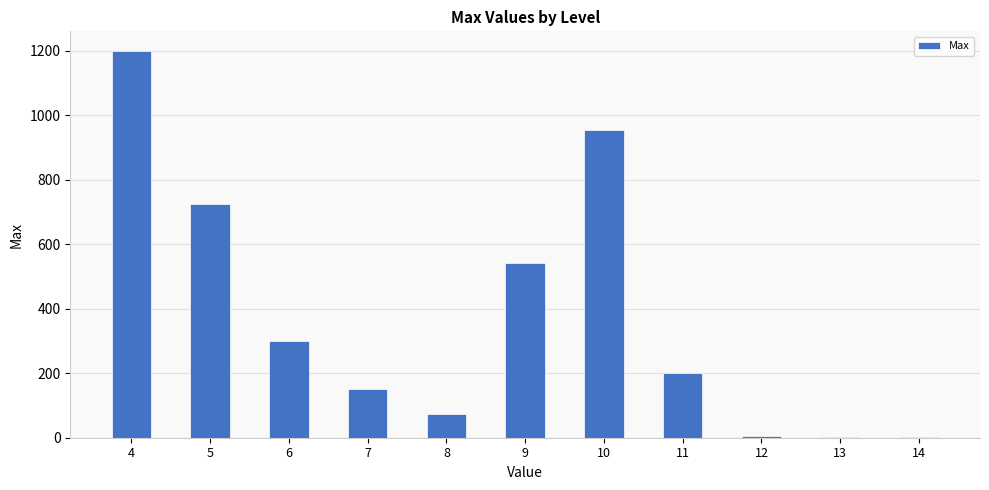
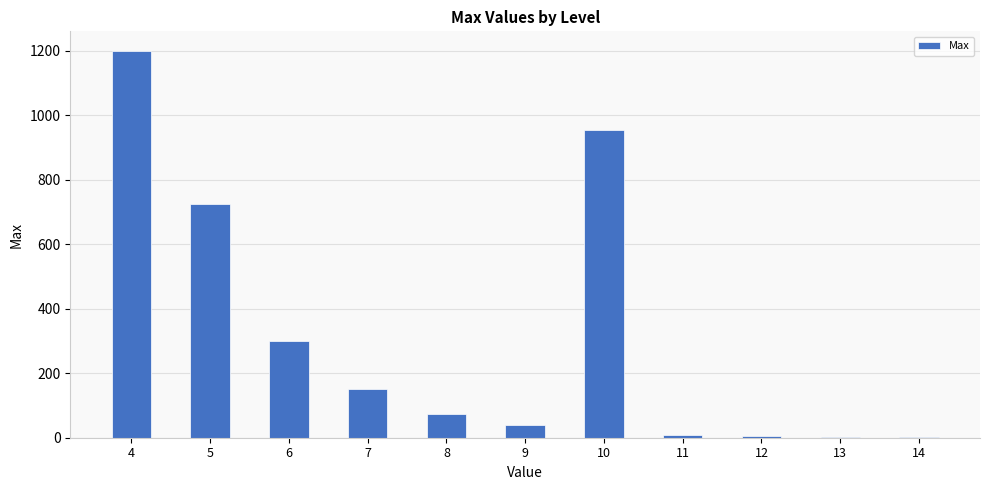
  {
    "4": 1200,
    "5": 730,
    "6": 300,
    "7": 150,
    "8": 80,
-   "9": 540,
+   "9": 40,
    "10": 950,
-   "11": 200
+   "11": 10
  }
